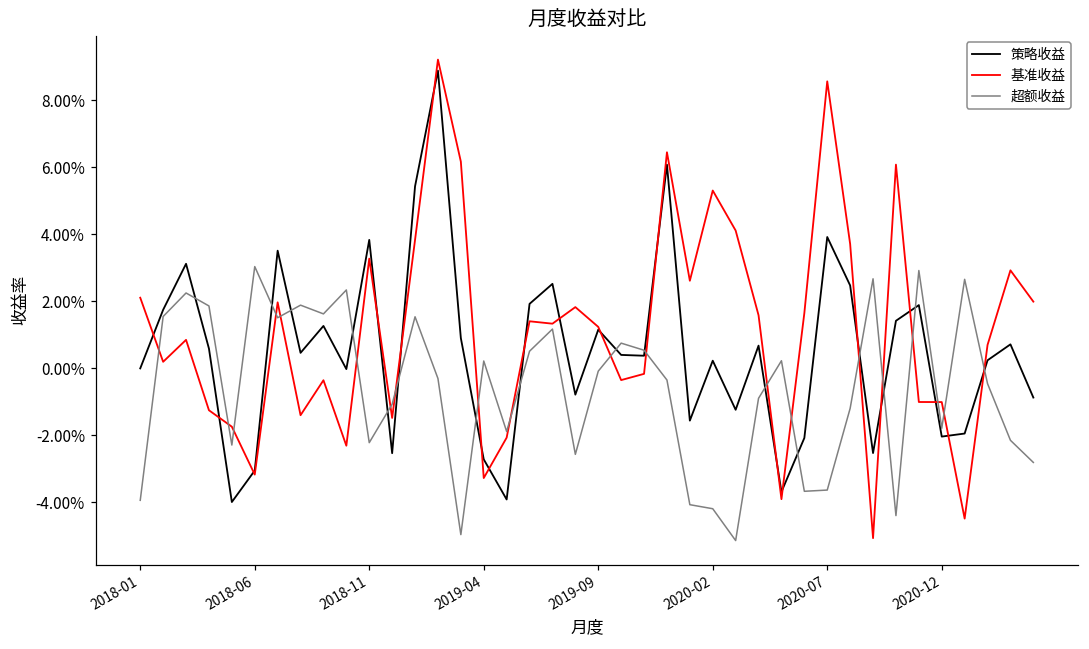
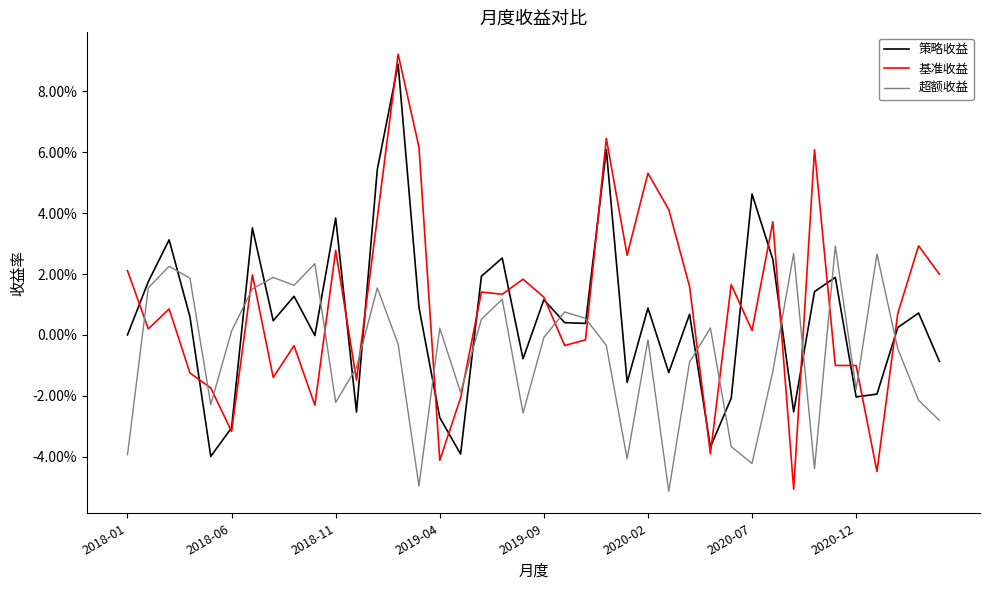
  {
    "策略收益": {
      "2018-01": "0.0%",
      "2018-06": "-3.0%",
      "2018-11": "3.8%",
      "2019-04": "-2.7%",
-     "2020-02": "0.2%",
-     "2020-07": "3.9%",
+     "2020-02": "0.9%",
+     "2020-07": "4.6%",
      "2020-12": "-2.0%"
    },
    "基准收益": {
      "2018-01": "2.1%",
      "2018-06": "-3.2%",
-     "2018-11": "3.3%",
-     "2019-04": "-3.3%",
+     "2018-11": "2.8%",
+     "2019-04": "-4.1%",
      "2020-02": "5.3%",
-     "2020-07": "8.6%",
+     "2020-07": "0.1%",
      "2020-12": "-1.0%"
    },
    "超额收益": {
      "2018-01": "-3.9%",
-     "2018-06": "3.0%",
+     "2018-06": "0.1%",
      "2018-11": "-2.2%",
      "2019-04": "0.2%",
      "2019-09": "-0.1%",
-     "2020-02": "-4.2%",
-     "2020-07": "-3.6%",
+     "2020-02": "-0.2%",
+     "2020-07": "-4.2%",
      "2020-12": "-1.8%"
    }
  }
